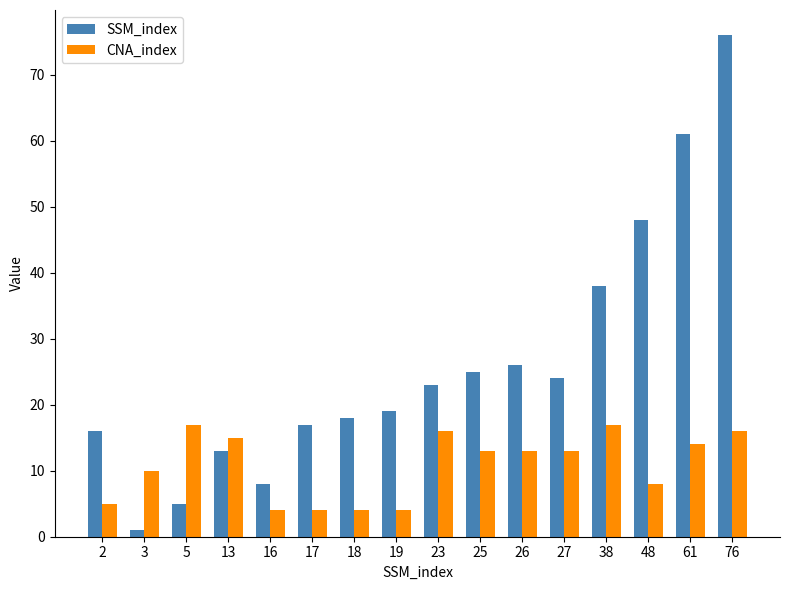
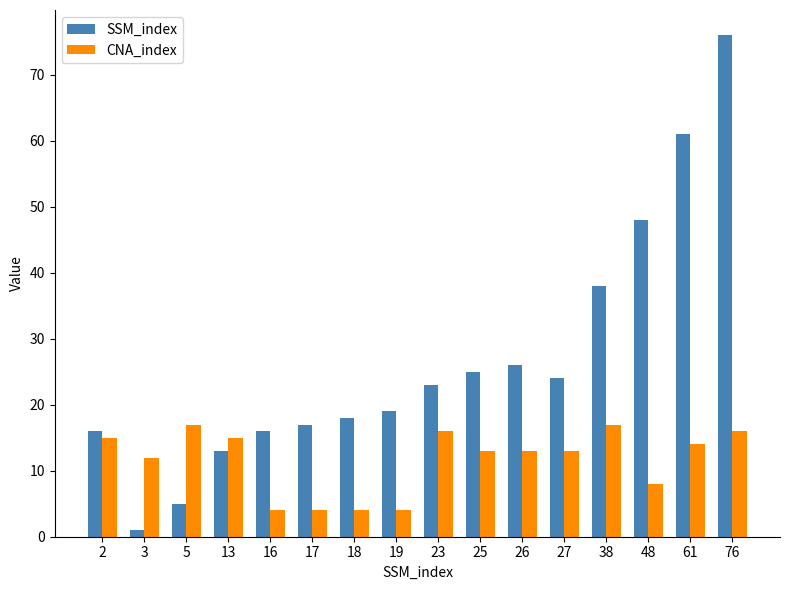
  {
    "SSM_index": {
      "2": 16,
      "3": 1,
      "5": 5,
      "13": 13,
-     "16": 8,
+     "16": 16,
      "17": 17,
      "18": 18,
      "19": 19,
      "23": 23,
      "25": 25,
      "26": 26,
      "27": 24,
      "38": 38,
      "48": 48,
      "61": 61,
      "76": 76
    },
    "CNA_index": {
-     "2": 5,
-     "3": 10,
+     "2": 15,
+     "3": 12,
      "5": 17,
      "13": 15,
      "16": 4,
      "17": 4,
      "18": 4,
      "19": 4,
      "23": 16,
      "25": 13,
      "26": 13,
      "27": 13,
      "38": 17,
      "48": 8,
      "61": 14,
      "76": 16
    }
  }
